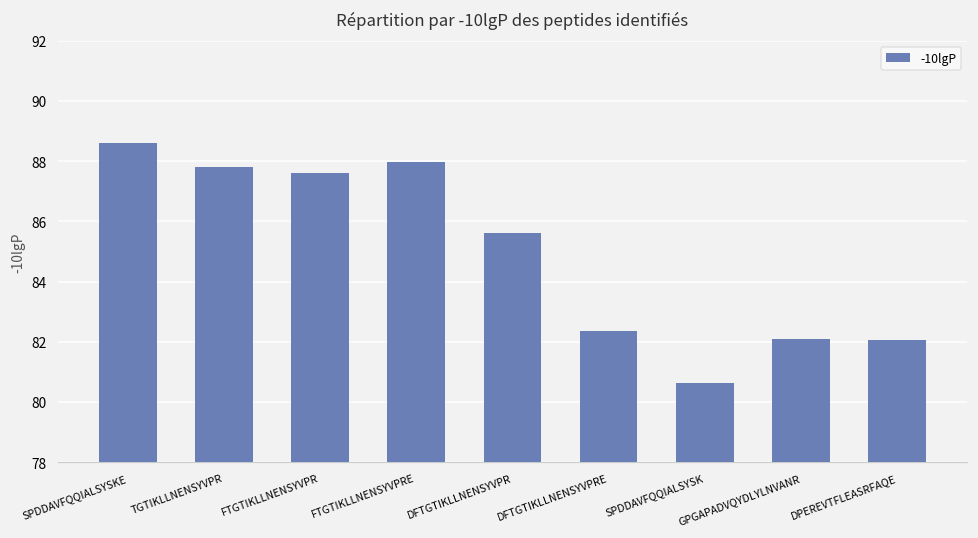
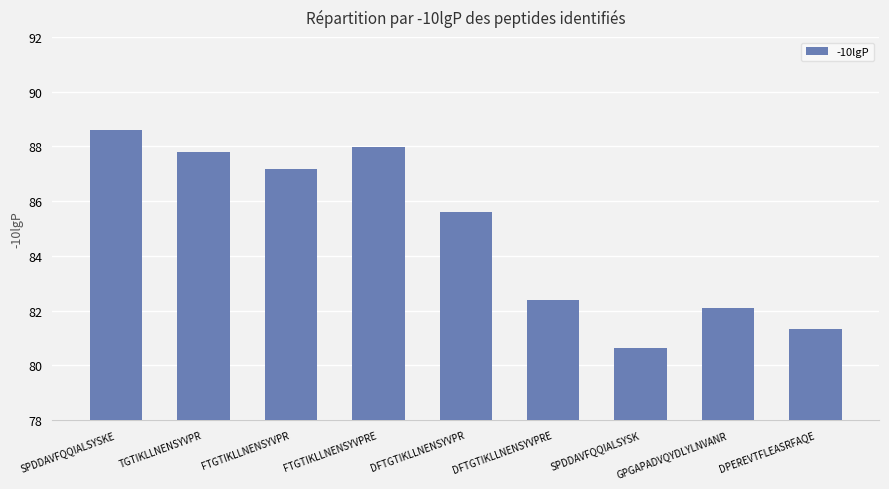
  {
    "SPDDAVFQQIALSYSKE": 88.6,
    "TGTIKLLNENSYVPR": 87.8,
-   "FTGTIKLLNENSYVPR": 87.6,
+   "FTGTIKLLNENSYVPR": 87.2,
    "FTGTIKLLNENSYVPRE": 88.0,
    "DFTGTIKLLNENSYVPR": 85.6,
    "DFTGTIKLLNENSYVPRE": 82.4,
    "SPDDAVFQQIALSYSK": 80.6,
    "GPGAPADVQYDLYLNVANR": 82.1,
-   "DPEREVTFLEASRFAQE": 82.1
+   "DPEREVTFLEASRFAQE": 81.3
  }
